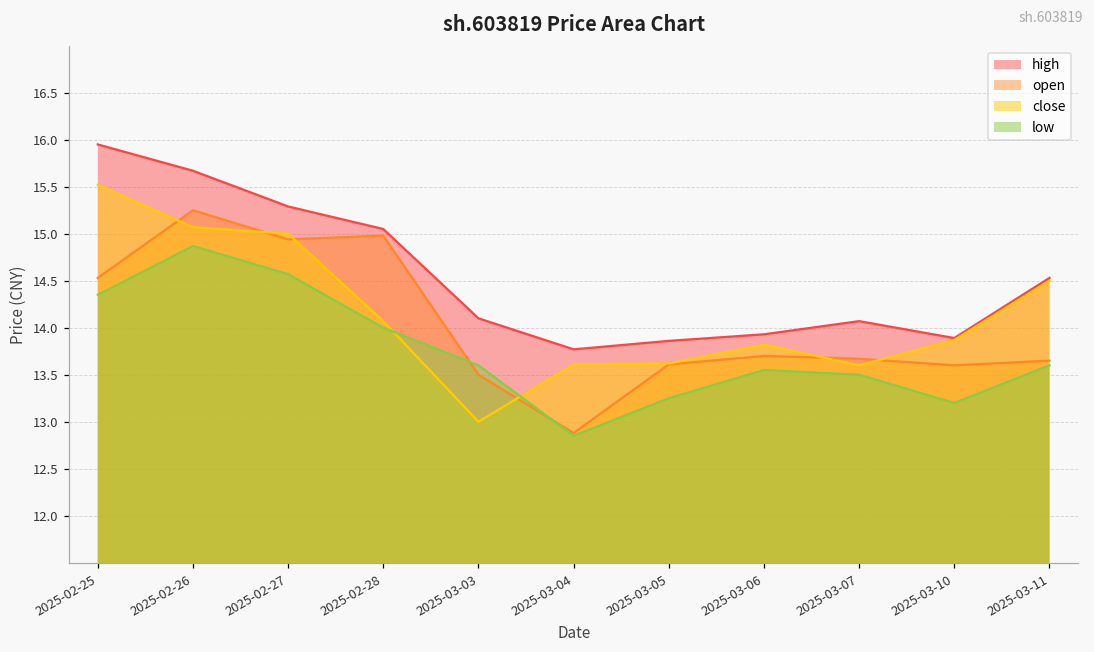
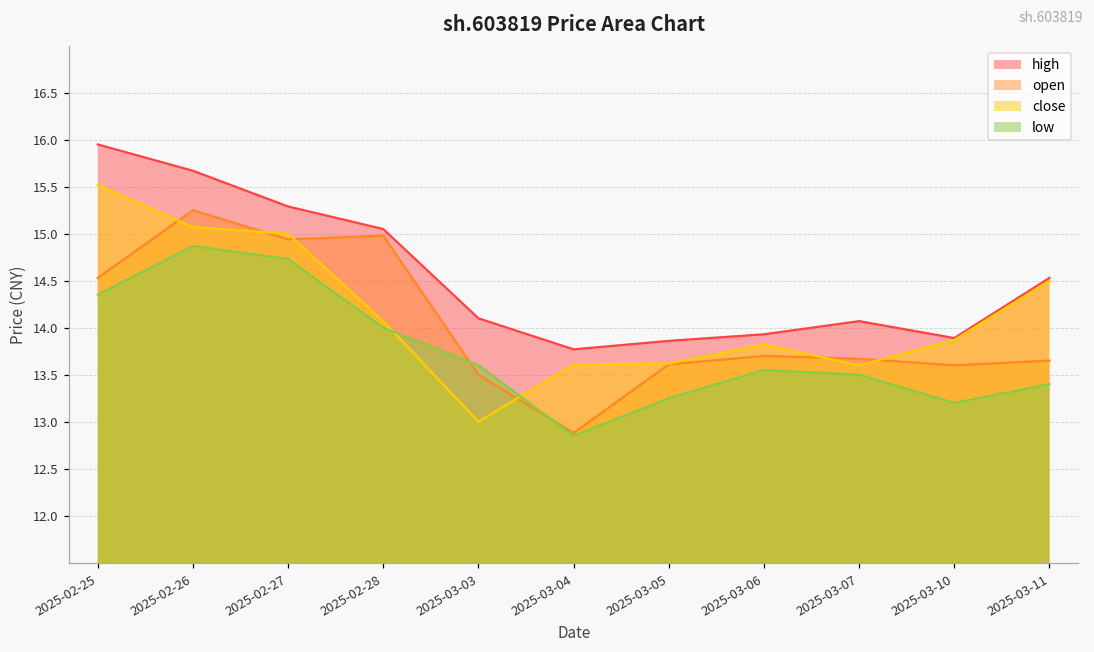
  {
    "low": {
      "2025-02-25": 14.4,
      "2025-02-26": 14.9,
-     "2025-02-27": 14.6,
+     "2025-02-27": 14.7,
      "2025-02-28": 14.0,
      "2025-03-03": 13.6,
      "2025-03-04": 12.9,
      "2025-03-05": 13.3,
      "2025-03-06": 13.6,
      "2025-03-07": 13.5,
      "2025-03-10": 13.2,
-     "2025-03-11": 13.6
+     "2025-03-11": 13.4
    }
  }
